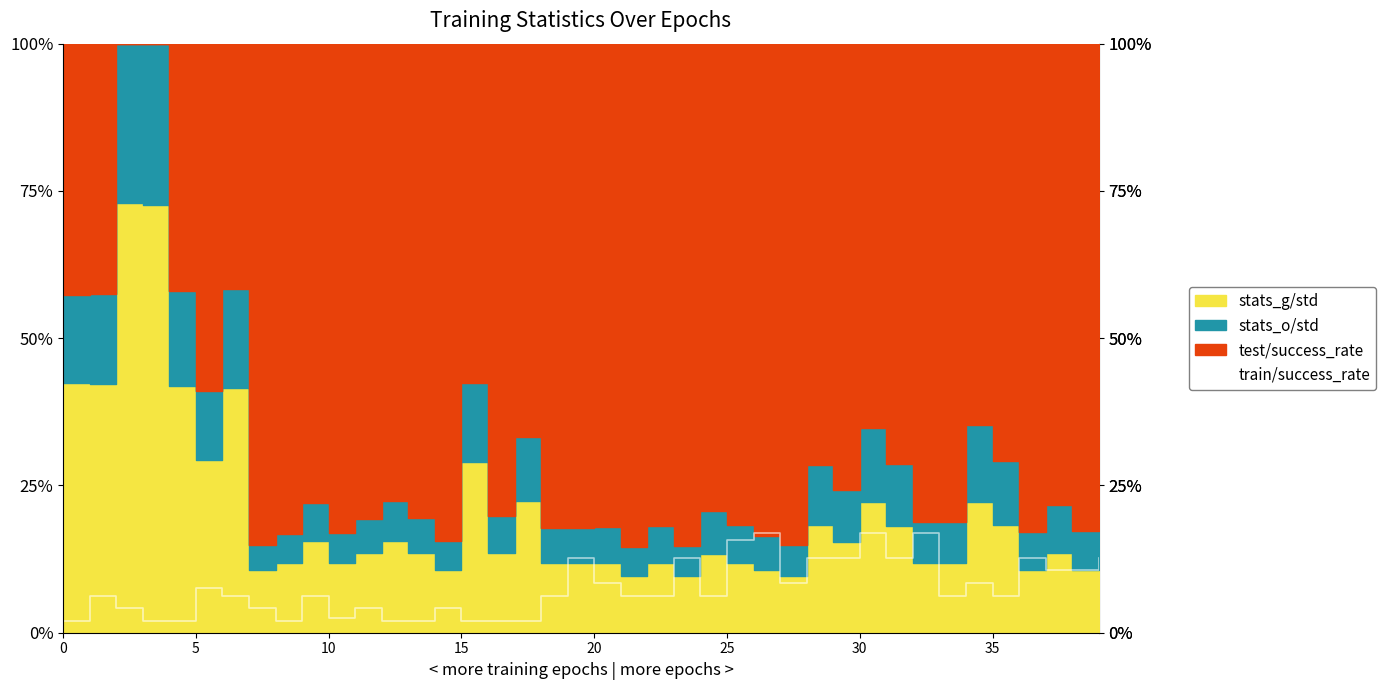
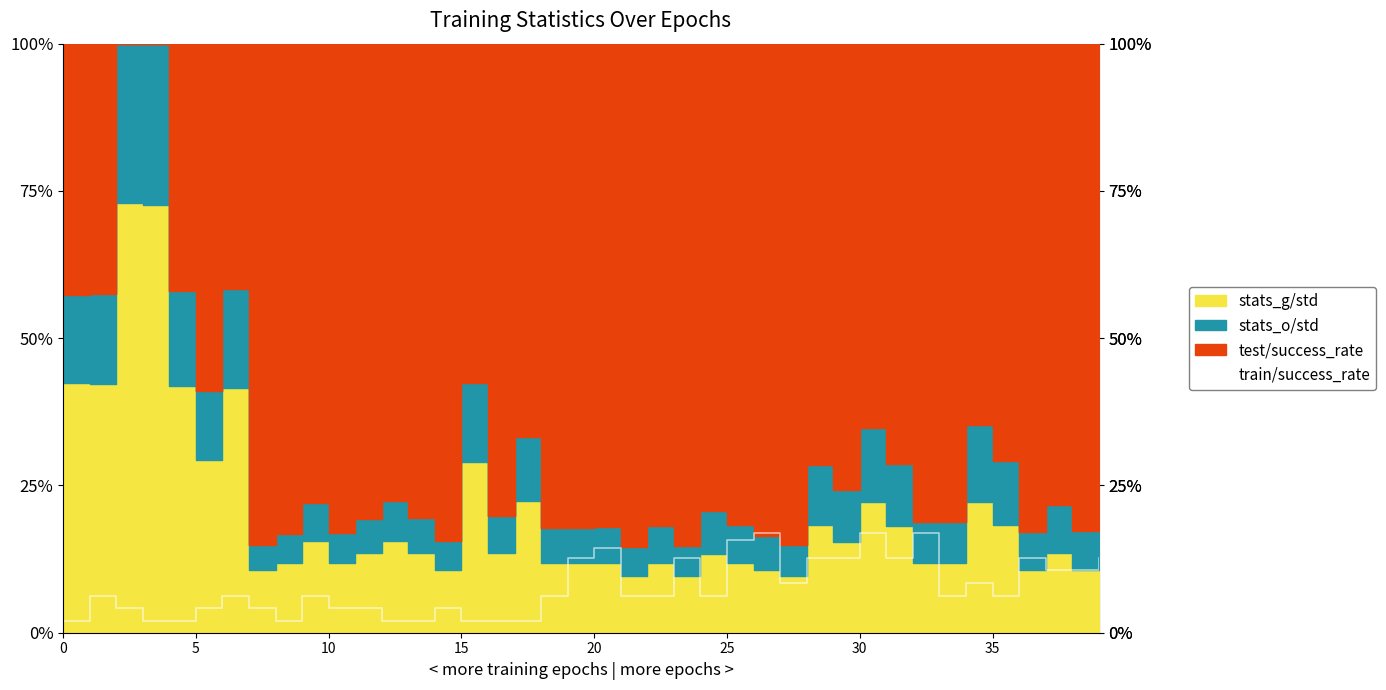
  {
    "train/success_rate": {
      "0": "2%",
-     "5": "8%",
-     "10": "2%",
+     "5": "4%",
+     "10": "4%",
      "15": "2%",
-     "20": "8%",
+     "20": "14%",
      "25": "16%",
      "30": "17%",
      "35": "6%"
    }
  }
